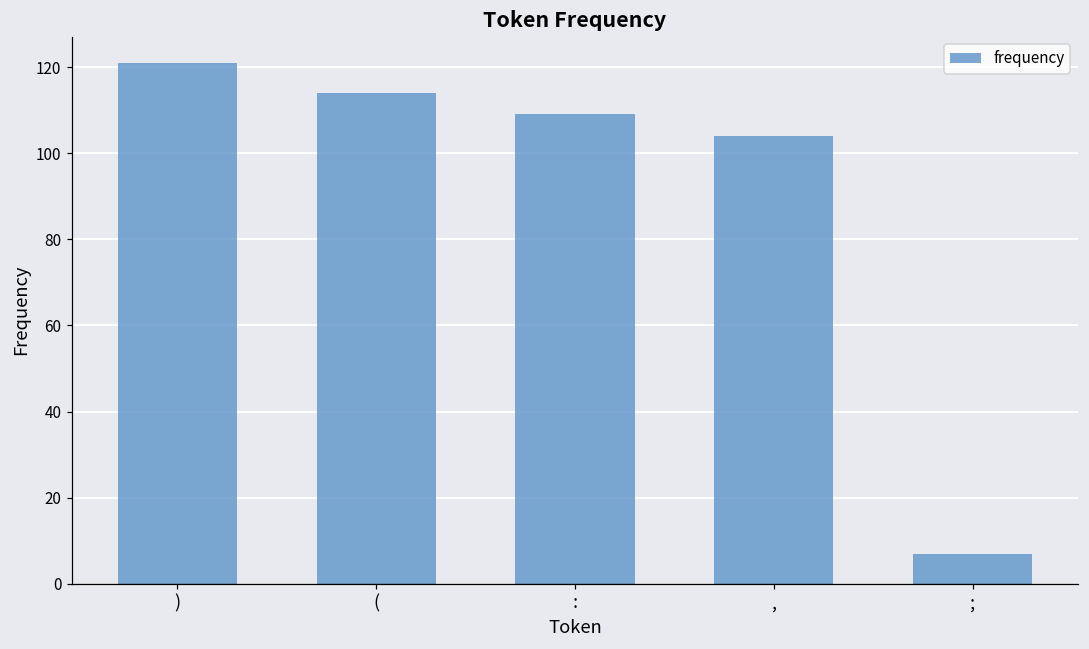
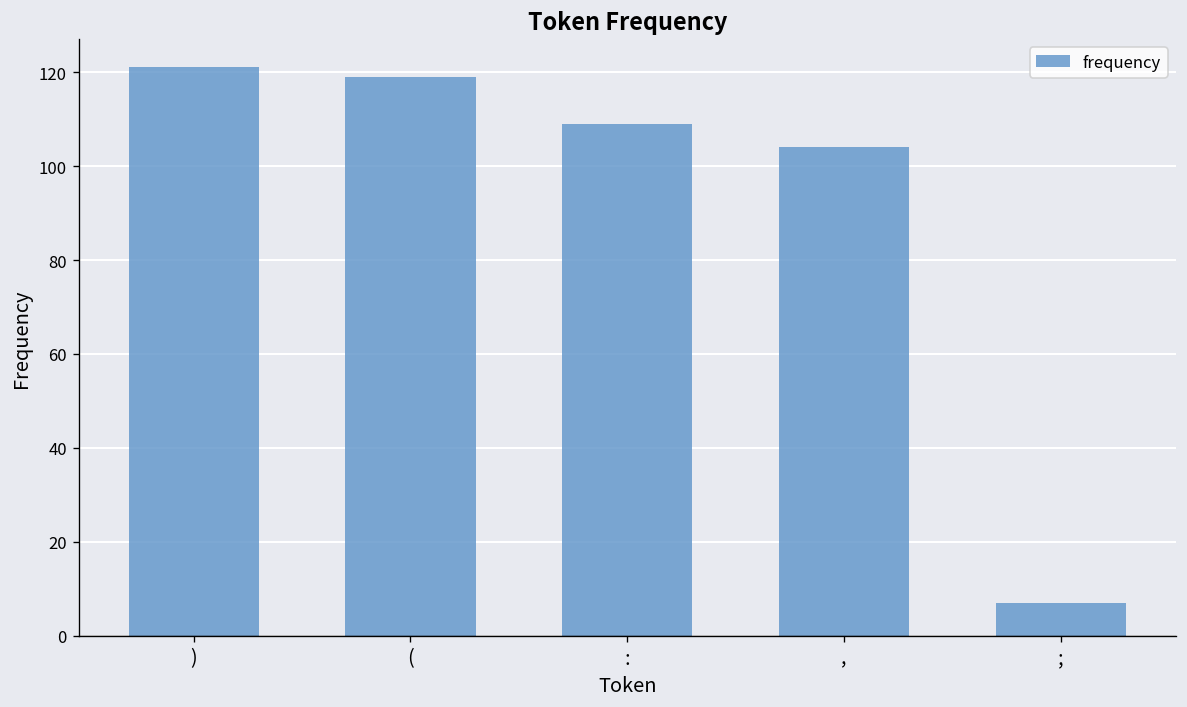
  {
    ")": 121,
-   "(": 114,
+   "(": 119,
    ":": 109,
    ",": 104,
    ";": 7
  }
